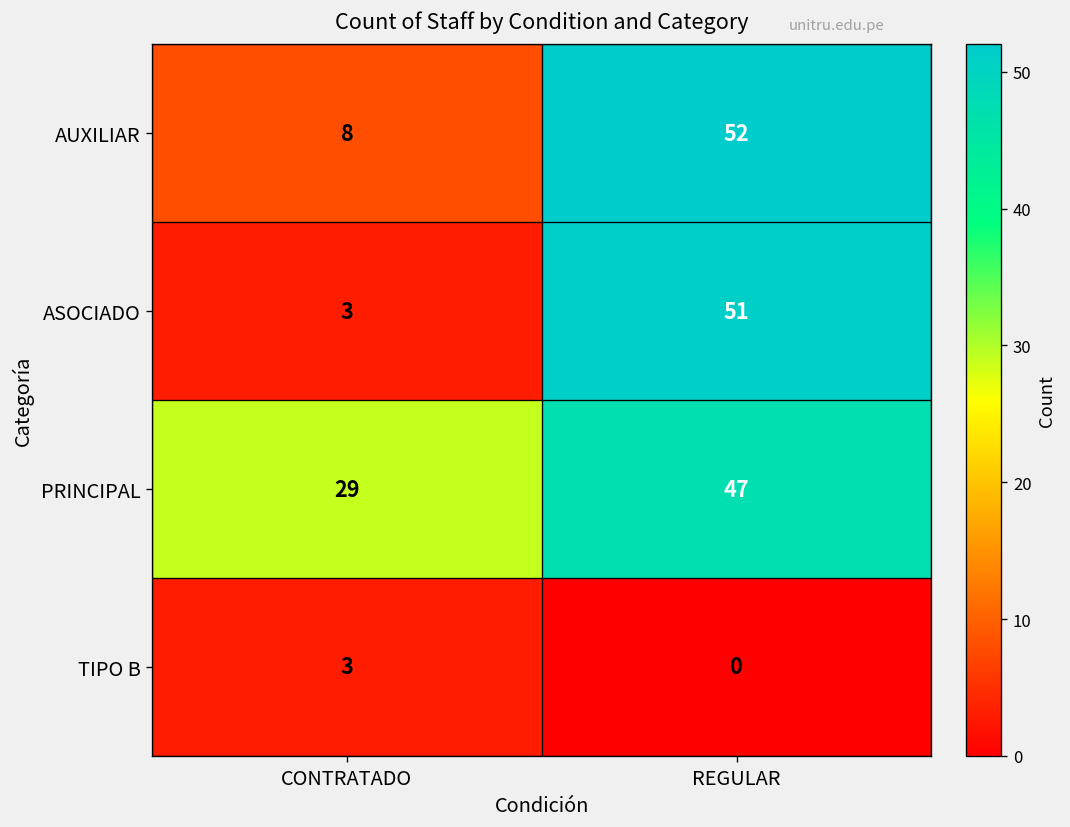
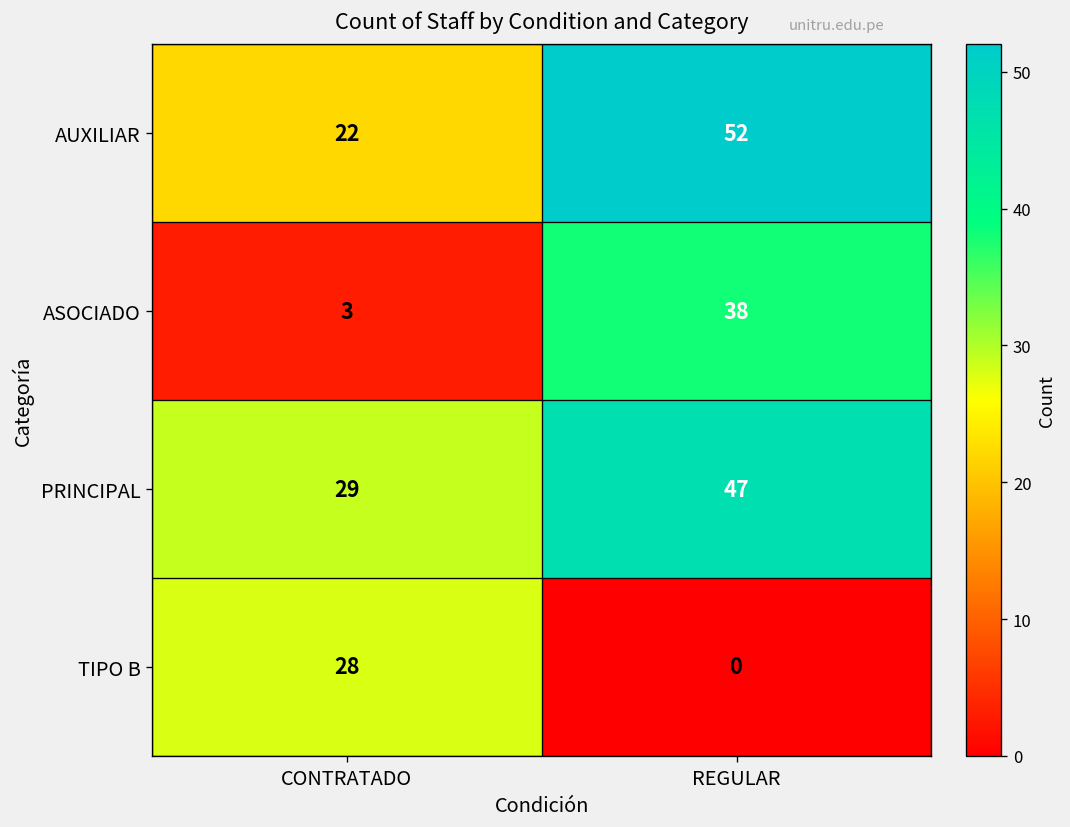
  {
    "AUXILIAR": {
-     "CONTRATADO": 8,
+     "CONTRATADO": 22,
      "REGULAR": 52
    },
    "ASOCIADO": {
      "CONTRATADO": 3,
-     "REGULAR": 51
+     "REGULAR": 38
    },
    "PRINCIPAL": {
      "CONTRATADO": 29,
      "REGULAR": 47
    },
    "TIPO B": {
-     "CONTRATADO": 3,
+     "CONTRATADO": 28,
      "REGULAR": 0
    }
  }
